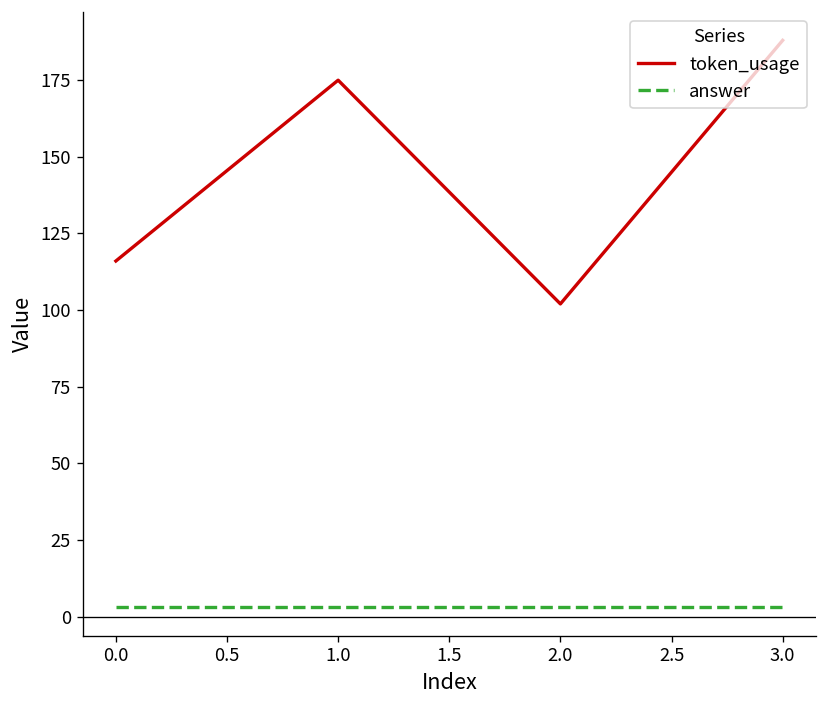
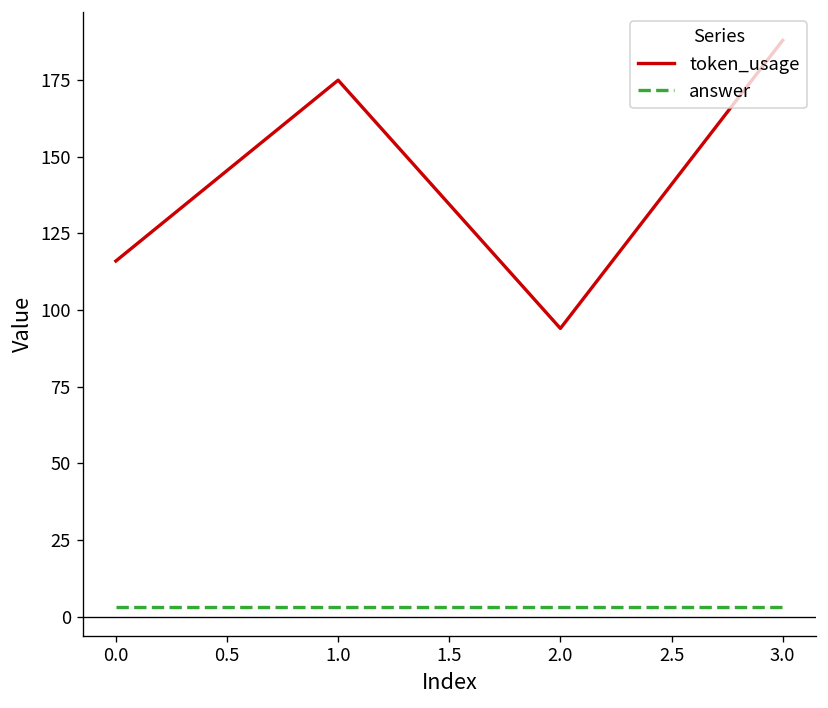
  {
    "token_usage": {
      "0.0": 116,
      "1.0": 175,
-     "2.0": 102
+     "2.0": 94
    },
    "answer": {
      "0.0": 3,
      "1.0": 3,
      "2.0": 3,
      "3.0": 3
    }
  }
